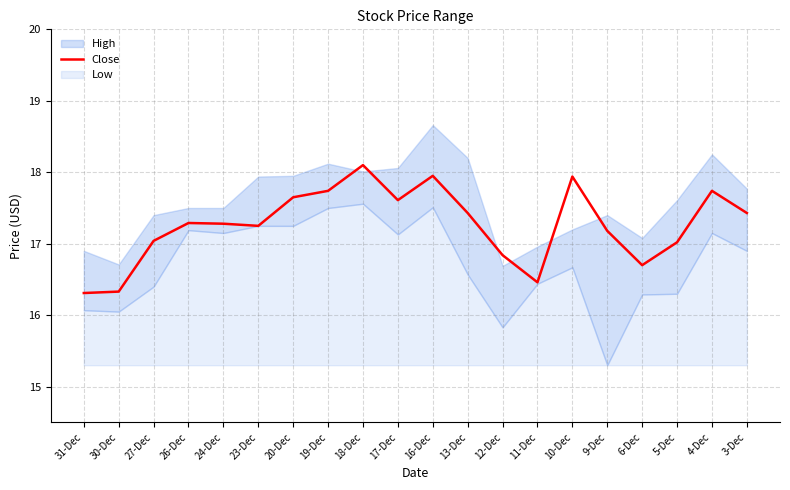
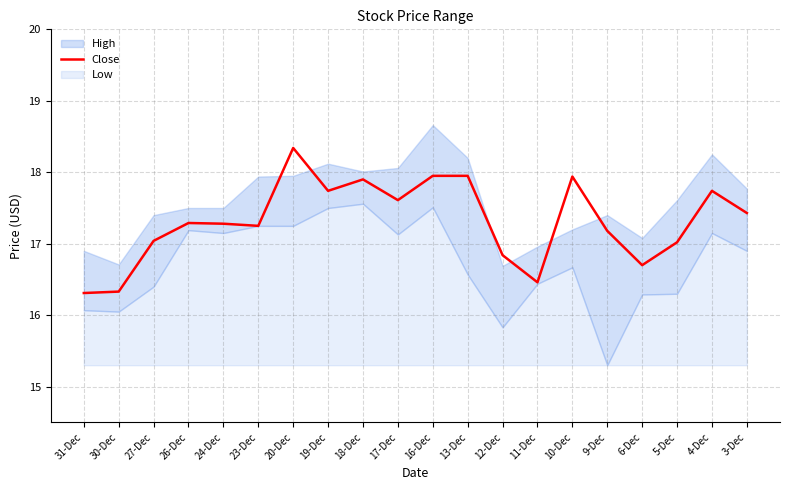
  {
    "Close": {
      "31-Dec": 16.3,
      "30-Dec": 16.3,
      "27-Dec": 17.0,
      "26-Dec": 17.3,
      "24-Dec": 17.3,
-     "20-Dec": 17.7,
+     "20-Dec": 18.3,
      "19-Dec": 17.7,
-     "18-Dec": 18.1,
+     "18-Dec": 17.9,
      "17-Dec": 17.6,
      "16-Dec": 18.0,
-     "13-Dec": 17.4,
+     "13-Dec": 18.0,
      "12-Dec": 16.8,
      "10-Dec": 17.9,
      "9-Dec": 17.2,
      "6-Dec": 16.7,
      "5-Dec": 17.0,
      "4-Dec": 17.7,
      "3-Dec": 17.4
    }
  }
